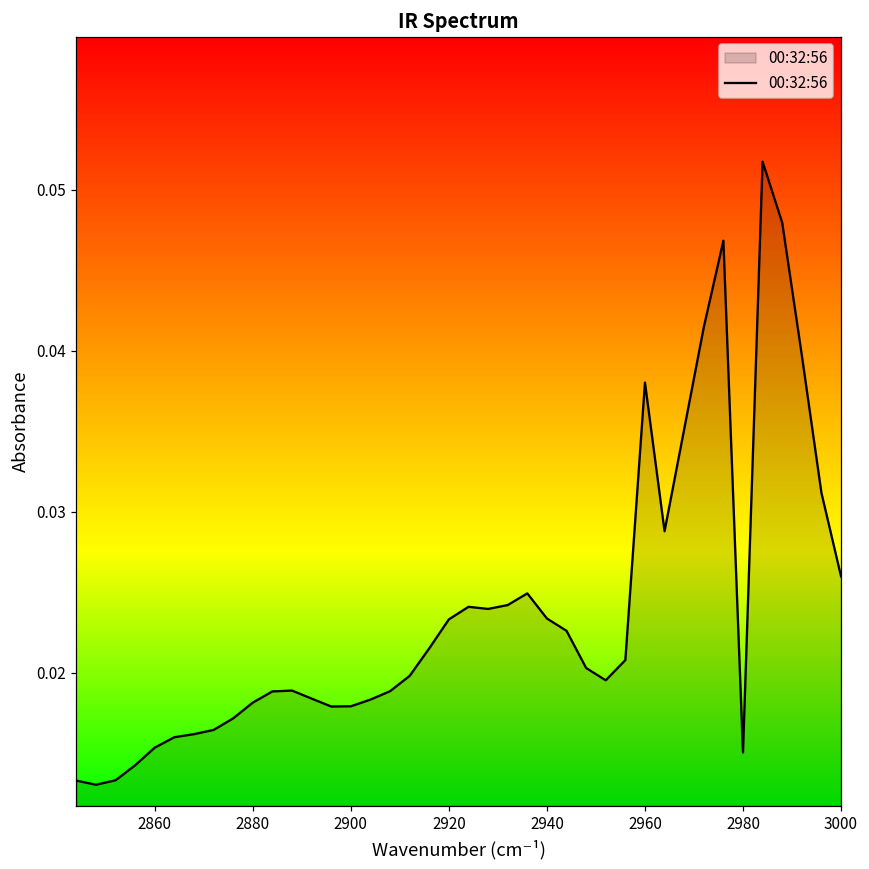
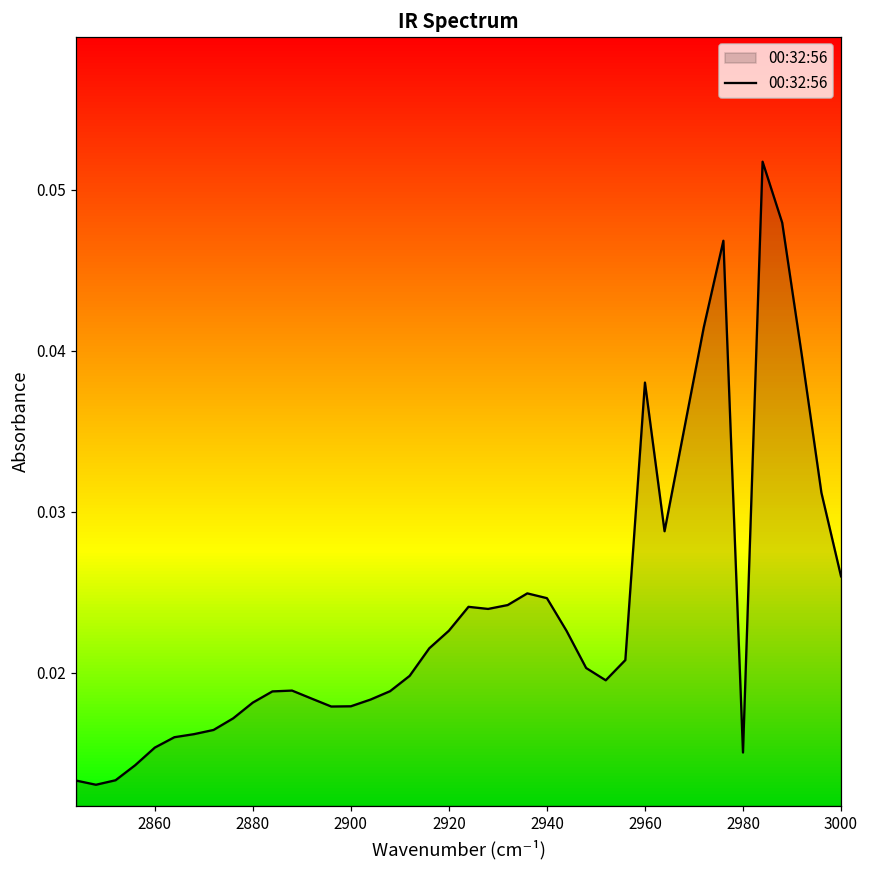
  {
    "2860": 0.0154,
    "2880": 0.0182,
    "2900": 0.0179,
-   "2920": 0.0233,
-   "2940": 0.0234,
+   "2920": 0.0226,
+   "2940": 0.0246,
    "2960": 0.0380,
    "2980": 0.0151,
    "3000": 0.0260
  }
